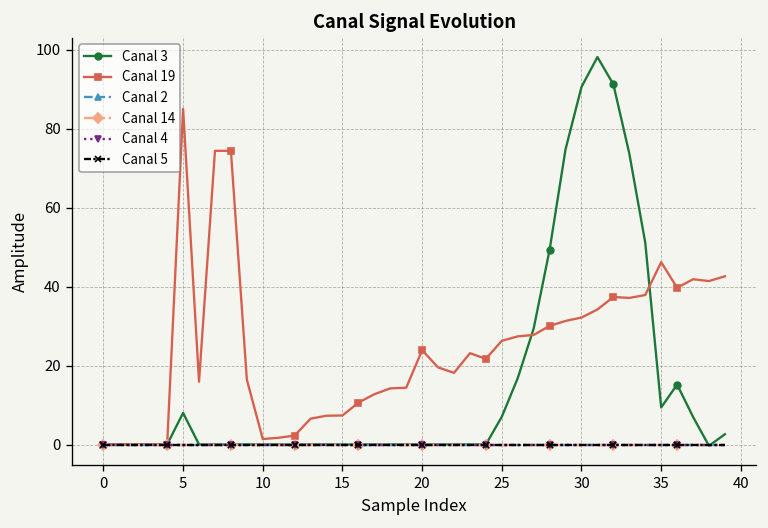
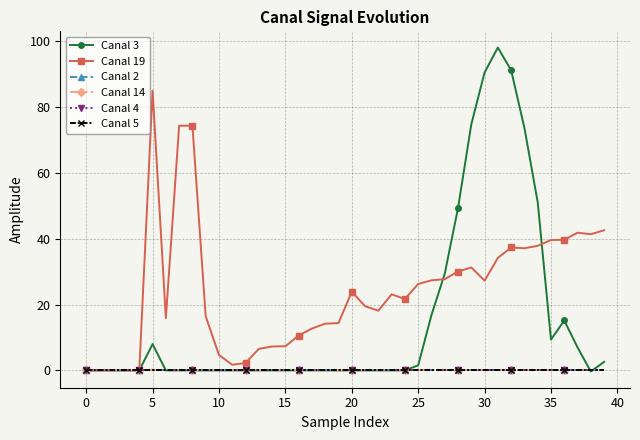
  {
    "Canal 3": {
      "5": 8,
-     "25": 7,
+     "25": 2,
      "30": 91,
      "35": 9
    },
    "Canal 19": {
      "5": 85,
-     "10": 1,
+     "10": 5,
      "15": 7,
      "20": 24,
      "25": 26,
-     "30": 32,
-     "35": 46
+     "30": 27,
+     "35": 40
    },
    "Canal 5": {
      "5": 0,
      "25": 0,
      "30": 0,
      "35": 0
    }
  }
